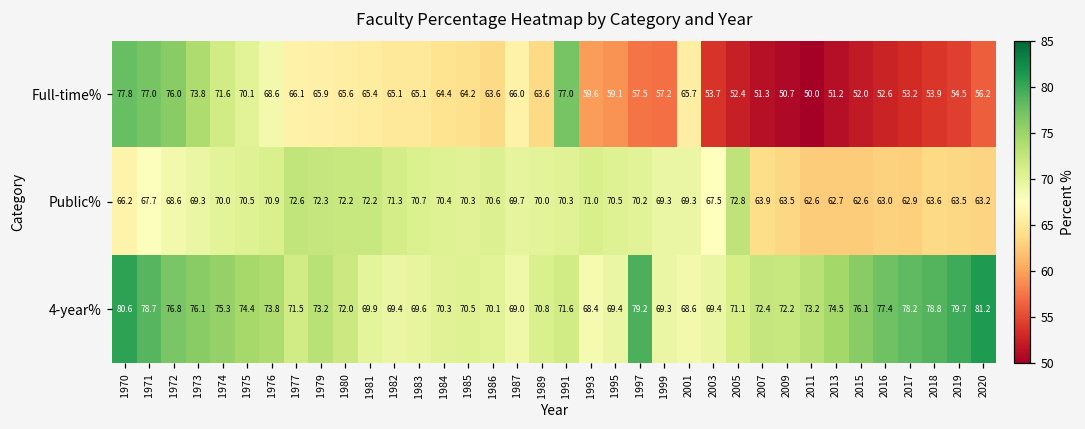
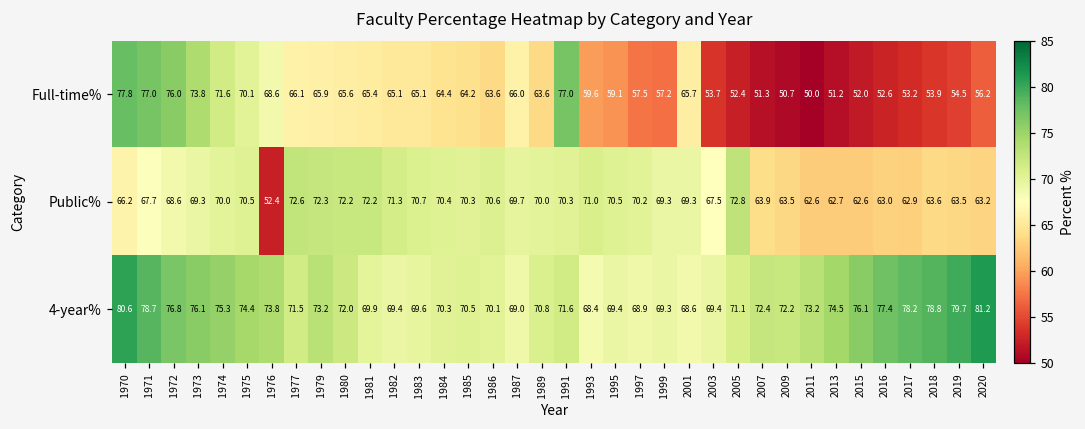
  {
    "Full-time%": {
      "1970": 77.8,
      "1971": 77.0,
      "1972": 76.0,
      "1973": 73.8,
      "1974": 71.6,
      "1975": 70.1,
      "1976": 68.6,
      "1977": 66.1,
      "1979": 65.9,
      "1980": 65.6,
      "1981": 65.4,
      "1982": 65.1,
      "1983": 65.1,
      "1984": 64.4,
      "1985": 64.2,
      "1986": 63.6,
      "1987": 66.0,
      "1989": 63.6,
      "1991": 77.0,
      "1993": 59.6,
      "1995": 59.1,
      "1997": 57.5,
      "1999": 57.2,
      "2001": 65.7,
      "2003": 53.7,
      "2005": 52.4,
      "2007": 51.3,
      "2009": 50.7,
      "2011": 50.0,
      "2013": 51.2,
      "2015": 52.0,
      "2016": 52.6,
      "2017": 53.2,
      "2018": 53.9,
      "2019": 54.5,
      "2020": 56.2
    },
    "Public%": {
      "1970": 66.2,
      "1971": 67.7,
      "1972": 68.6,
      "1973": 69.3,
      "1974": 70.0,
      "1975": 70.5,
-     "1976": 70.9,
+     "1976": 52.4,
      "1977": 72.6,
      "1979": 72.3,
      "1980": 72.2,
      "1981": 72.2,
      "1982": 71.3,
      "1983": 70.7,
      "1984": 70.4,
      "1985": 70.3,
      "1986": 70.6,
      "1987": 69.7,
      "1989": 70.0,
      "1991": 70.3,
      "1993": 71.0,
      "1995": 70.5,
      "1997": 70.2,
      "1999": 69.3,
      "2001": 69.3,
      "2003": 67.5,
      "2005": 72.8,
      "2007": 63.9,
      "2009": 63.5,
      "2011": 62.6,
      "2013": 62.7,
      "2015": 62.6,
      "2016": 63.0,
      "2017": 62.9,
      "2018": 63.6,
      "2019": 63.5,
      "2020": 63.2
    },
    "4-year%": {
      "1970": 80.6,
      "1971": 78.7,
      "1972": 76.8,
      "1973": 76.1,
      "1974": 75.3,
      "1975": 74.4,
      "1976": 73.8,
      "1977": 71.5,
      "1979": 73.2,
      "1980": 72.0,
      "1981": 69.9,
      "1982": 69.4,
      "1983": 69.6,
      "1984": 70.3,
      "1985": 70.5,
      "1986": 70.1,
      "1987": 69.0,
      "1989": 70.8,
      "1991": 71.6,
      "1993": 68.4,
      "1995": 69.4,
-     "1997": 79.2,
+     "1997": 68.9,
      "1999": 69.3,
      "2001": 68.6,
      "2003": 69.4,
      "2005": 71.1,
      "2007": 72.4,
      "2009": 72.2,
      "2011": 73.2,
      "2013": 74.5,
      "2015": 76.1,
      "2016": 77.4,
      "2017": 78.2,
      "2018": 78.8,
      "2019": 79.7,
      "2020": 81.2
    }
  }
